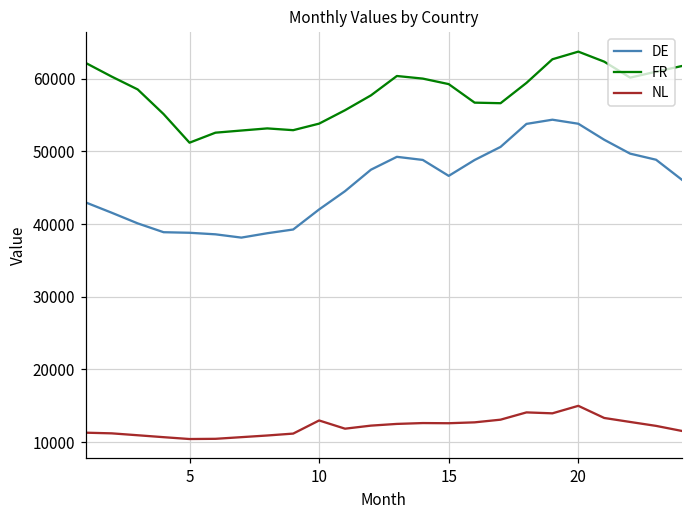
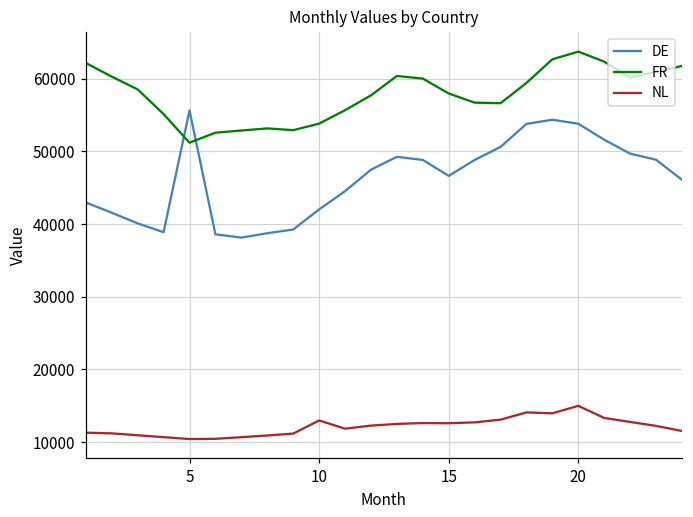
  {
    "DE": {
-     "5": 39000,
+     "5": 56000,
      "10": 42000,
      "15": 47000,
      "20": 54000
    },
    "FR": {
      "5": 51000,
      "10": 54000,
-     "15": 59000,
+     "15": 58000,
      "20": 64000
    },
    "NL": {
      "5": 10000,
      "10": 13000,
      "15": 13000,
      "20": 15000
    }
  }
